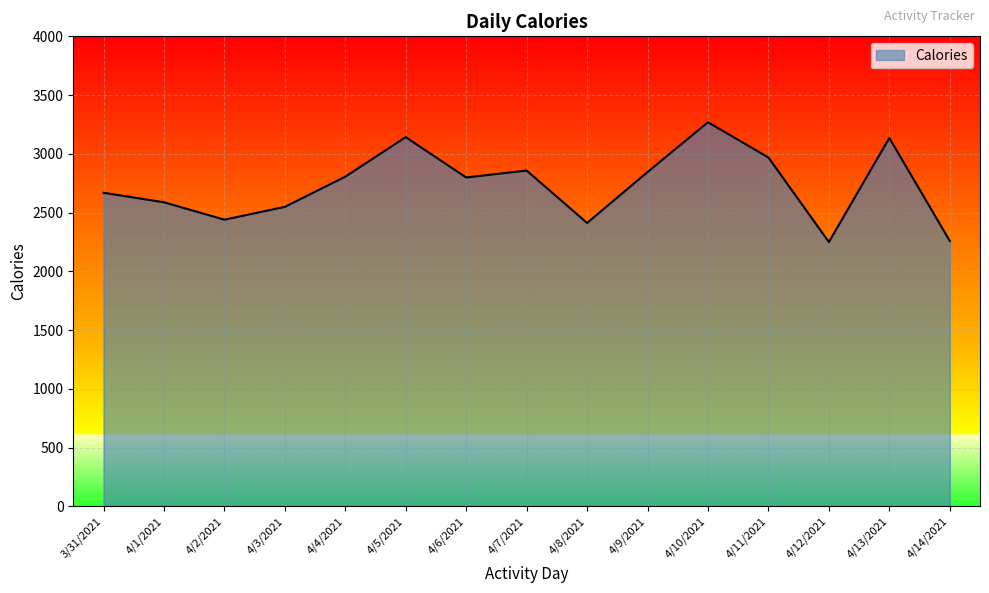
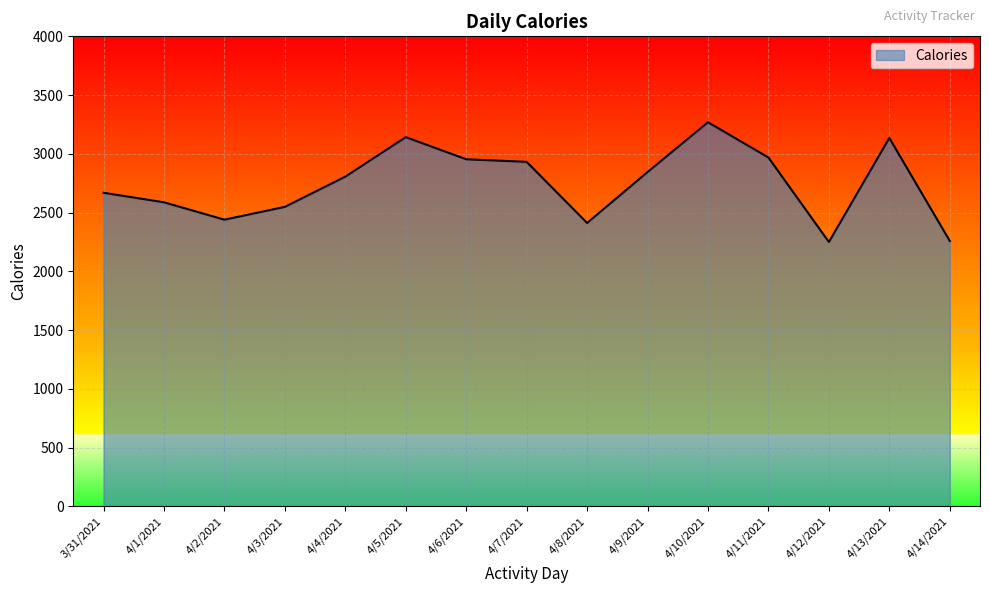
  {
    "3/31/2021": 2670,
    "4/1/2021": 2590,
    "4/2/2021": 2440,
    "4/3/2021": 2550,
    "4/4/2021": 2810,
    "4/5/2021": 3140,
-   "4/6/2021": 2800,
-   "4/7/2021": 2860,
+   "4/6/2021": 2950,
+   "4/7/2021": 2930,
    "4/8/2021": 2410,
    "4/9/2021": 2850,
    "4/10/2021": 3270,
    "4/11/2021": 2970,
    "4/12/2021": 2250,
    "4/13/2021": 3140,
    "4/14/2021": 2260
  }
